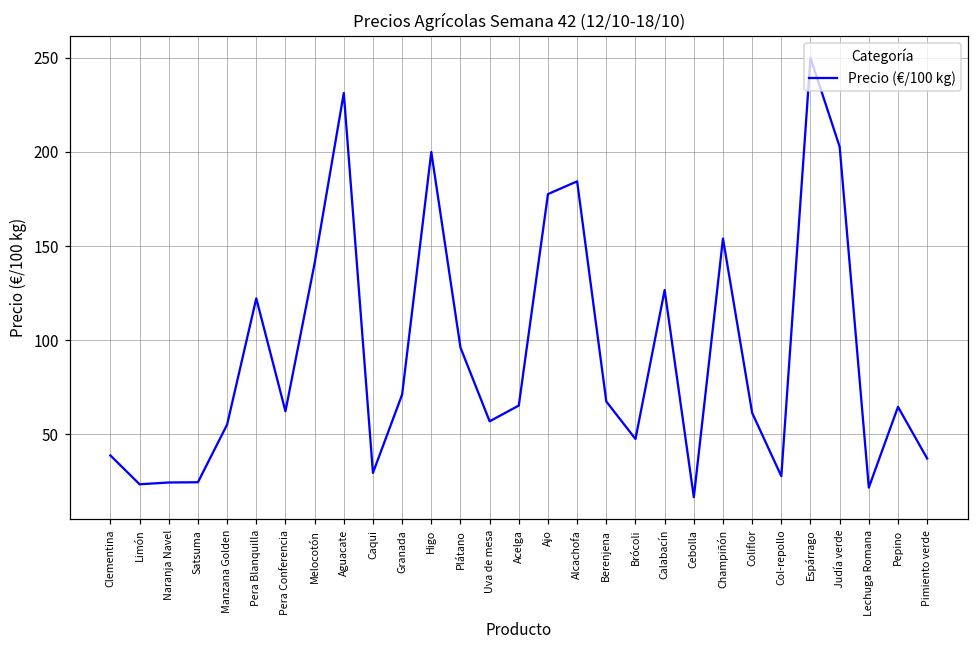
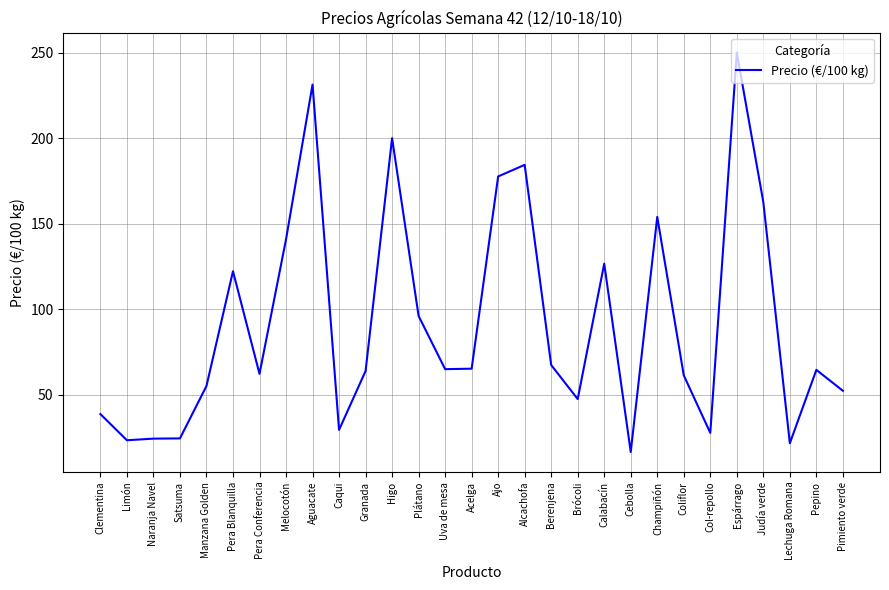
  {
    "Clementina": 39,
    "Limón": 23,
    "Naranja Navel": 24,
    "Satsuma": 25,
    "Manzana Golden": 55,
    "Pera Blanquilla": 122,
    "Pera Conferencia": 62,
    "Melocotón": 141,
    "Aguacate": 231,
    "Caqui": 30,
-   "Granada": 71,
+   "Granada": 64,
    "Higo": 200,
    "Plátano": 96,
-   "Uva de mesa": 57,
+   "Uva de mesa": 65,
    "Acelga": 65,
    "Ajo": 178,
    "Alcachofa": 184,
    "Berenjena": 67,
    "Brócoli": 48,
    "Calabacín": 127,
    "Cebolla": 17,
    "Champiñón": 154,
    "Coliflor": 61,
    "Col-repollo": 28,
-   "Judía verde": 203,
+   "Judía verde": 163,
    "Lechuga Romana": 22,
    "Pepino": 65,
-   "Pimiento verde": 37
+   "Pimiento verde": 52
  }
